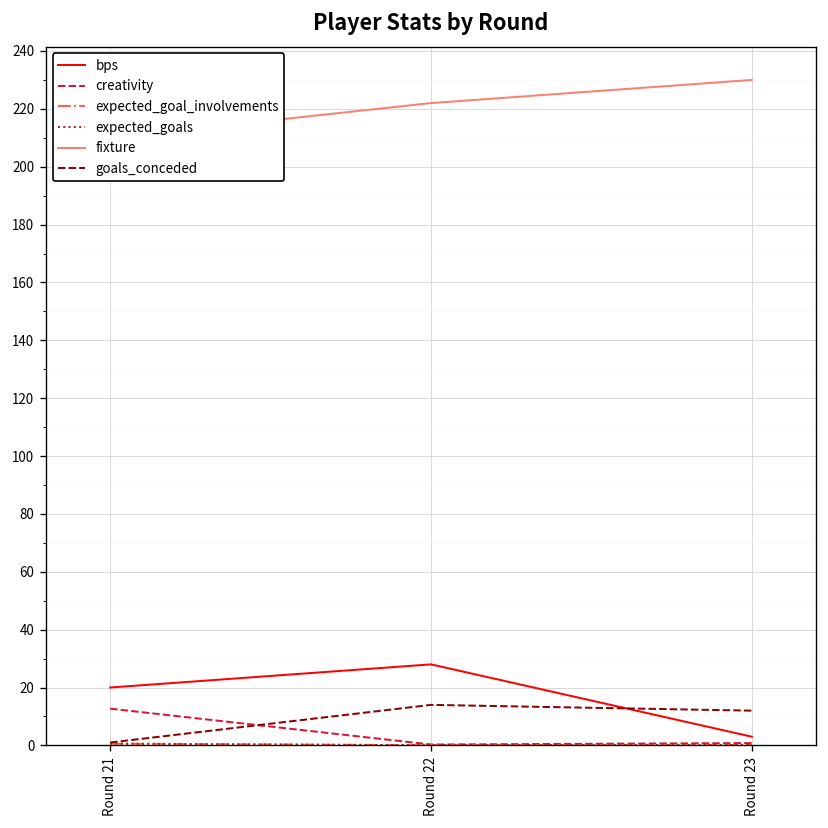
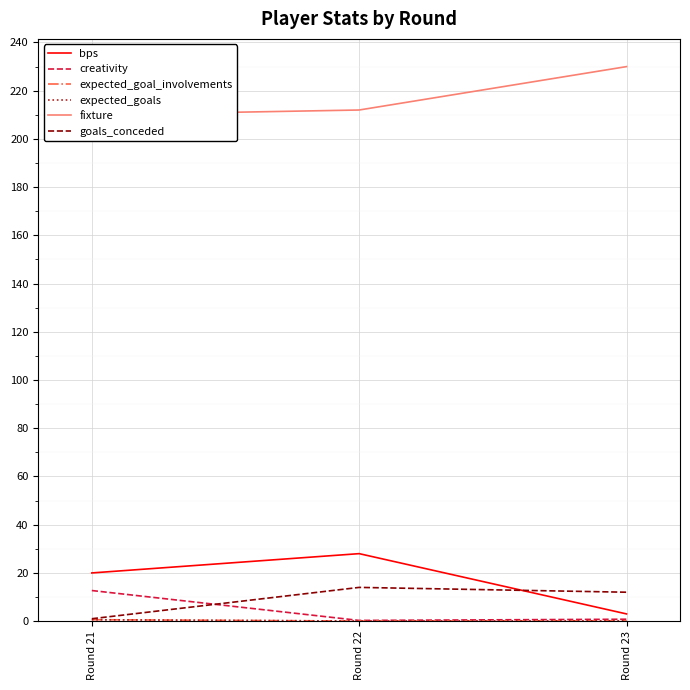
  {
    "bps": {
      "Round 21": 20,
      "Round 22": 28,
      "Round 23": 3
    },
    "fixture": {
-     "Round 22": 222,
+     "Round 22": 212,
      "Round 23": 230
    },
    "goals_conceded": {
      "Round 22": 14,
      "Round 23": 12
    }
  }
